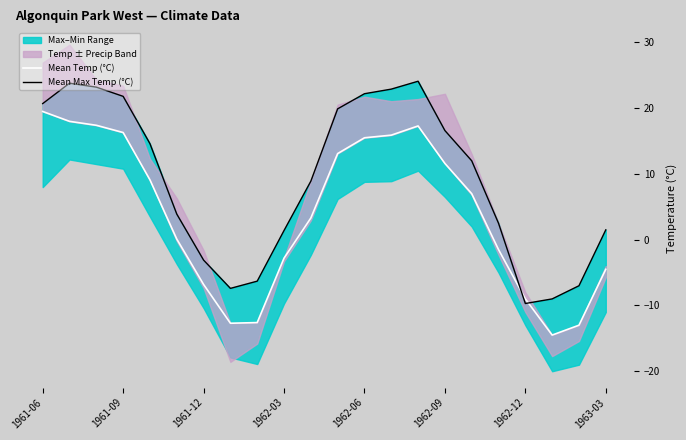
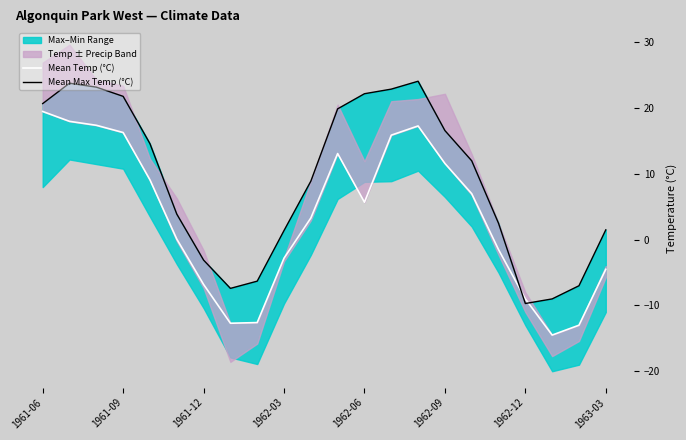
  {
    "Mean Temp (°C)": {
      "1961-06": 20,
      "1961-09": 16,
      "1961-12": -7,
-     "1962-06": 16,
+     "1962-06": 6,
      "1962-09": 12,
      "1962-12": -9,
      "1963-03": -5
    },
    "Max–Min Range": {
      "1961-06": 21,
      "1961-09": 22,
      "1961-12": -3,
      "1962-03": 1,
      "1962-06": 22,
      "1962-09": 17,
      "1962-12": -10,
      "1963-03": 2
    }
  }
